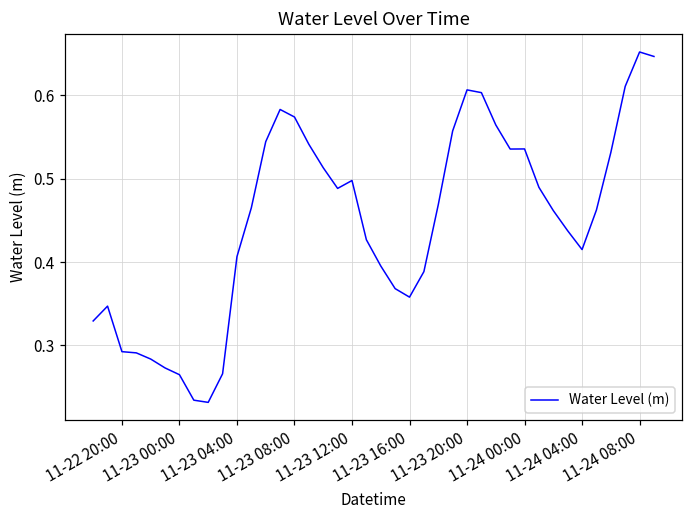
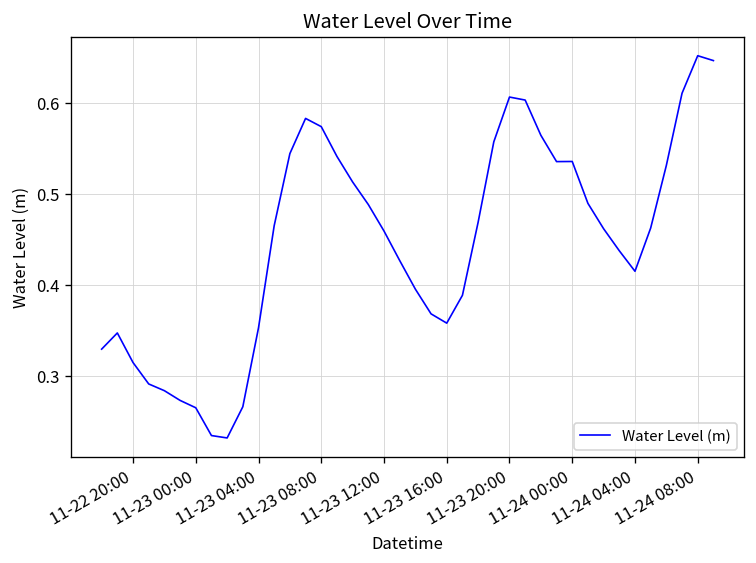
  {
-   "11-22 20:00": 0.29,
+   "11-22 20:00": 0.31,
    "11-23 00:00": 0.26,
-   "11-23 04:00": 0.41,
+   "11-23 04:00": 0.35,
    "11-23 08:00": 0.57,
-   "11-23 12:00": 0.50,
+   "11-23 12:00": 0.46,
    "11-23 16:00": 0.36,
    "11-23 20:00": 0.61,
    "11-24 00:00": 0.54,
    "11-24 04:00": 0.41,
    "11-24 08:00": 0.65
  }
